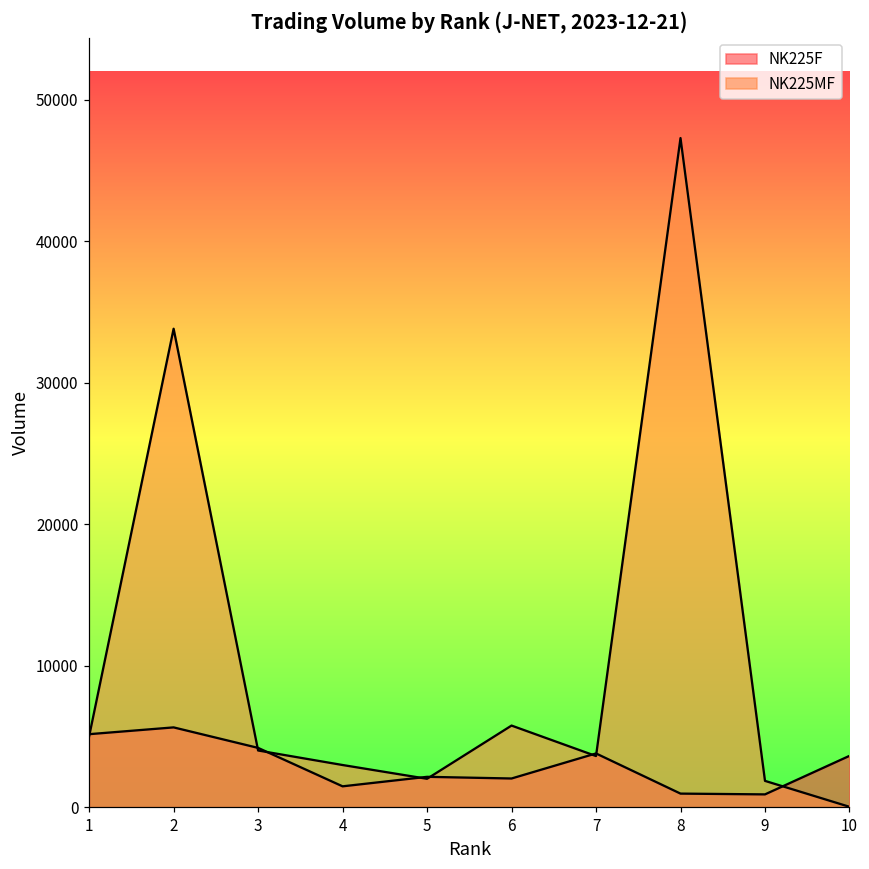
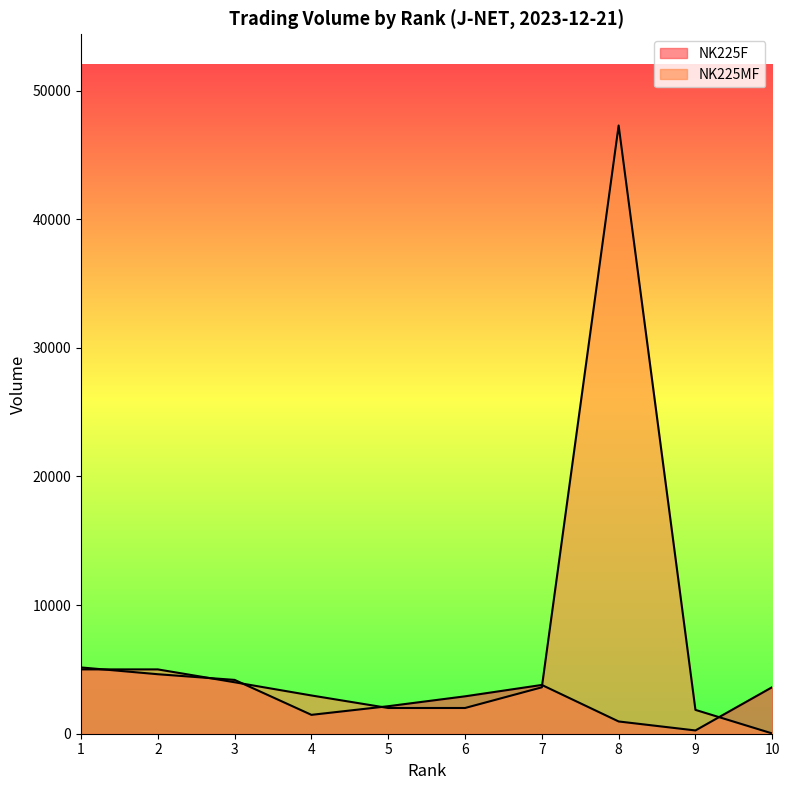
  {
    "NK225F": {
-     "2": 5600,
+     "2": 4600,
      "4": 1500,
-     "6": 2000,
+     "6": 2900,
      "8": 1000,
-     "9": 900,
+     "9": 300,
      "10": 3600
    },
    "NK225MF": {
-     "2": 33800,
+     "2": 5000,
      "4": 3000,
-     "6": 5800,
+     "6": 2000,
      "8": 47300,
      "9": 1900,
      "10": 0
    }
  }
